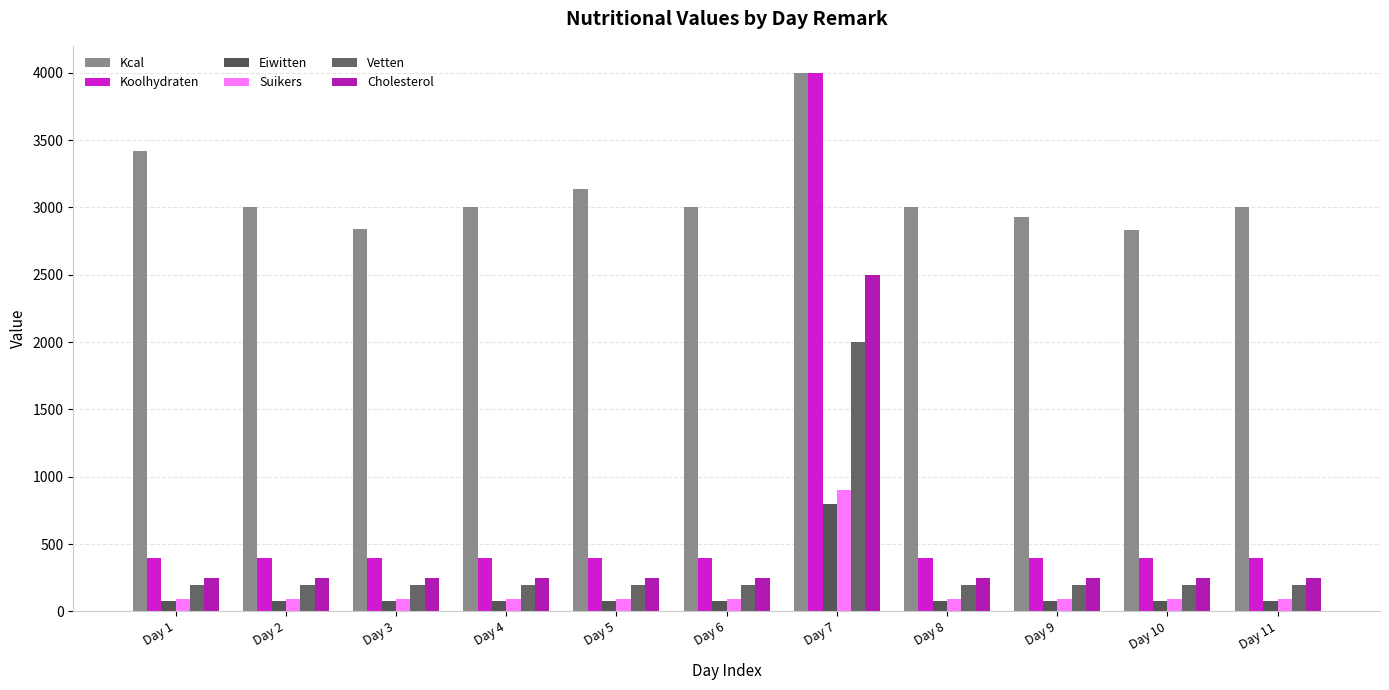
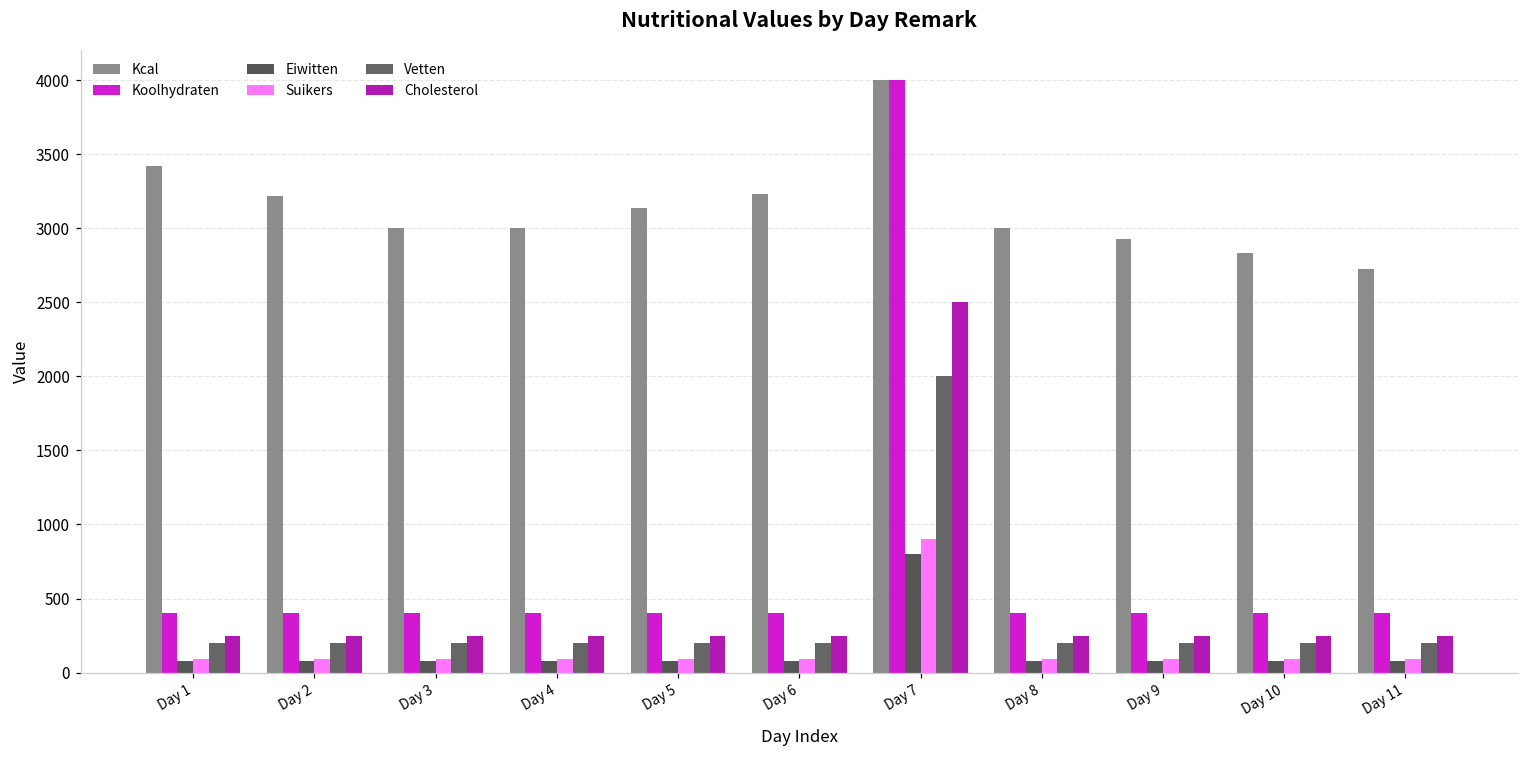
  {
    "Kcal": {
      "Day 1": 3420,
-     "Day 2": 3000,
-     "Day 3": 2840,
+     "Day 2": 3220,
+     "Day 3": 3000,
      "Day 4": 3000,
      "Day 5": 3140,
-     "Day 6": 3000,
+     "Day 6": 3230,
      "Day 7": 4000,
      "Day 8": 3000,
      "Day 9": 2930,
      "Day 10": 2830,
-     "Day 11": 3000
+     "Day 11": 2730
    },
    "Suikers": {
      "Day 1": 90,
      "Day 2": 90,
      "Day 3": 90,
      "Day 4": 90,
      "Day 5": 90,
      "Day 6": 90,
      "Day 7": 900,
      "Day 8": 90,
      "Day 9": 90,
      "Day 10": 90,
      "Day 11": 90
    }
  }
